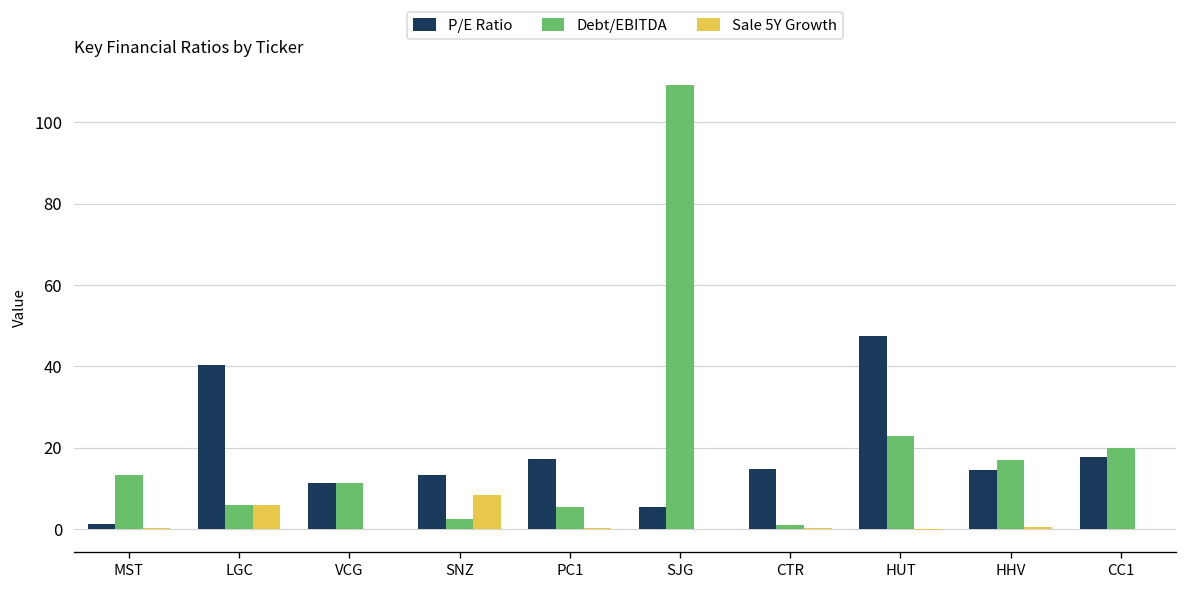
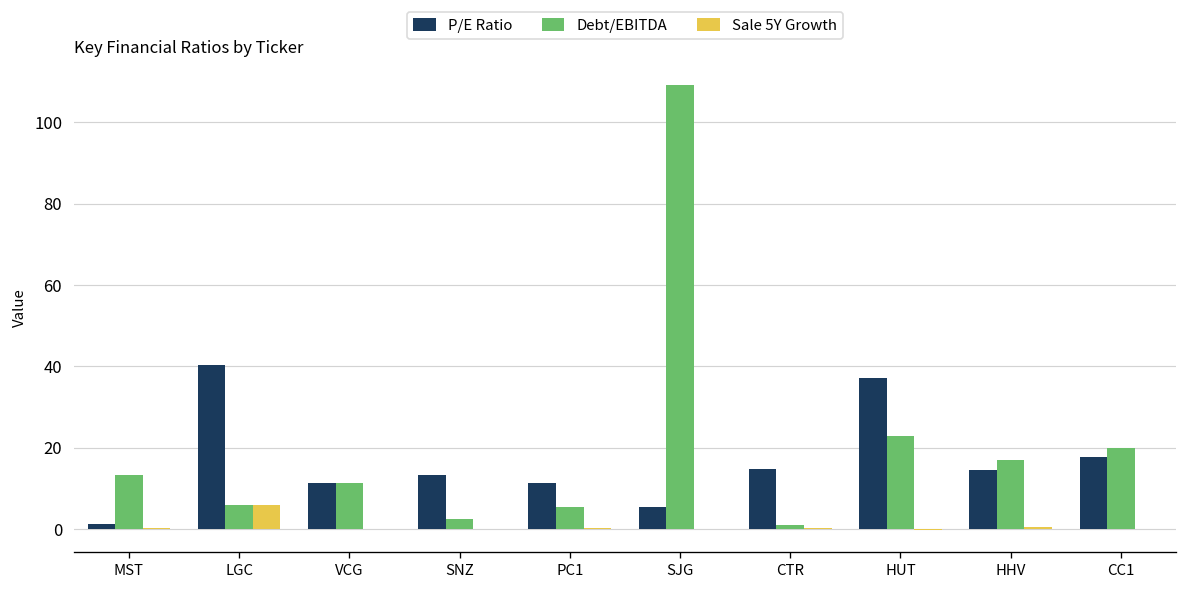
  {
    "P/E Ratio": {
      "MST": 1,
      "LGC": 40,
      "VCG": 11,
      "SNZ": 13,
-     "PC1": 17,
+     "PC1": 11,
      "SJG": 6,
      "CTR": 15,
-     "HUT": 48,
+     "HUT": 37,
      "HHV": 15,
      "CC1": 18
    },
    "Debt/EBITDA": {
      "MST": 13,
      "LGC": 6,
      "VCG": 11,
      "SNZ": 3,
      "PC1": 5,
      "SJG": 109,
      "CTR": 1,
      "HUT": 23,
      "HHV": 17,
      "CC1": 20
    },
    "Sale 5Y Growth": {
      "LGC": 6,
-     "SNZ": 8
+     "SNZ": 0
    }
  }
